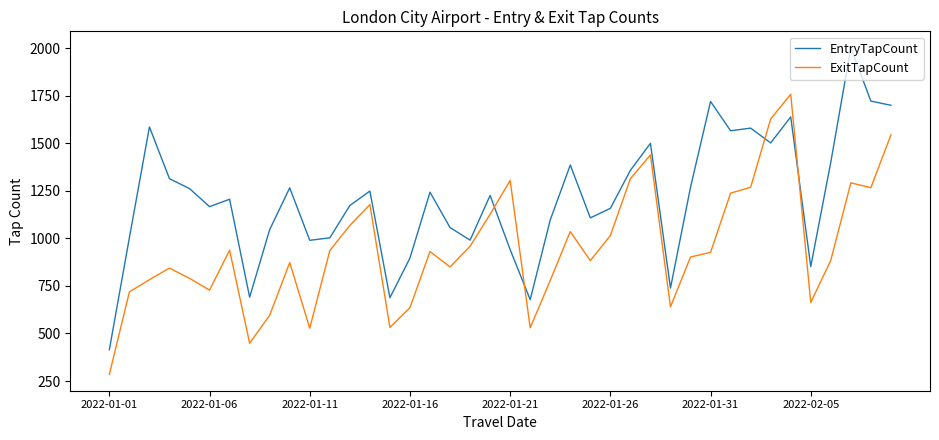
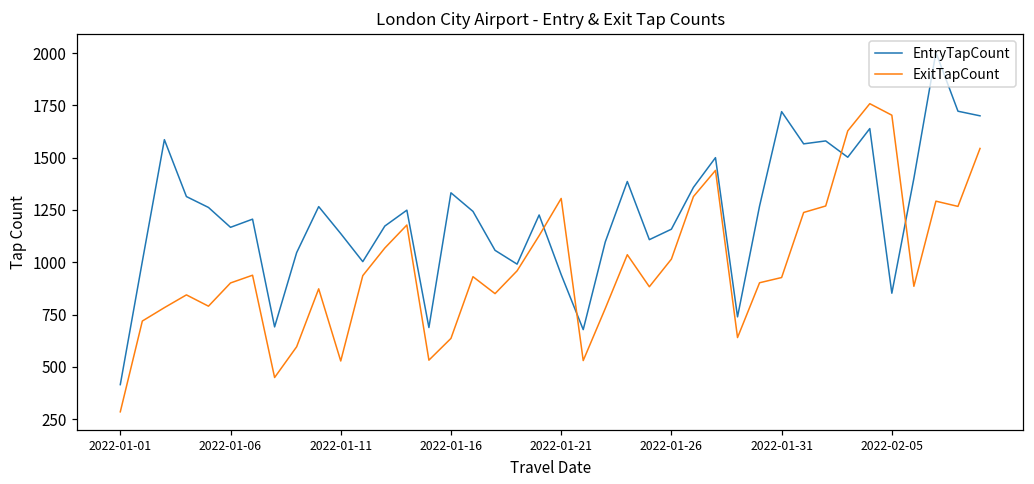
  {
    "EntryTapCount": {
      "2022-01-01": 420,
      "2022-01-06": 1170,
-     "2022-01-11": 990,
-     "2022-01-16": 900,
+     "2022-01-11": 1140,
+     "2022-01-16": 1330,
      "2022-01-21": 940,
      "2022-01-26": 1160,
      "2022-01-31": 1720,
      "2022-02-05": 850
    },
    "ExitTapCount": {
      "2022-01-01": 290,
-     "2022-01-06": 730,
+     "2022-01-06": 900,
      "2022-01-11": 530,
      "2022-01-16": 640,
      "2022-01-21": 1310,
      "2022-01-26": 1020,
      "2022-01-31": 930,
-     "2022-02-05": 660
+     "2022-02-05": 1700
    }
  }
